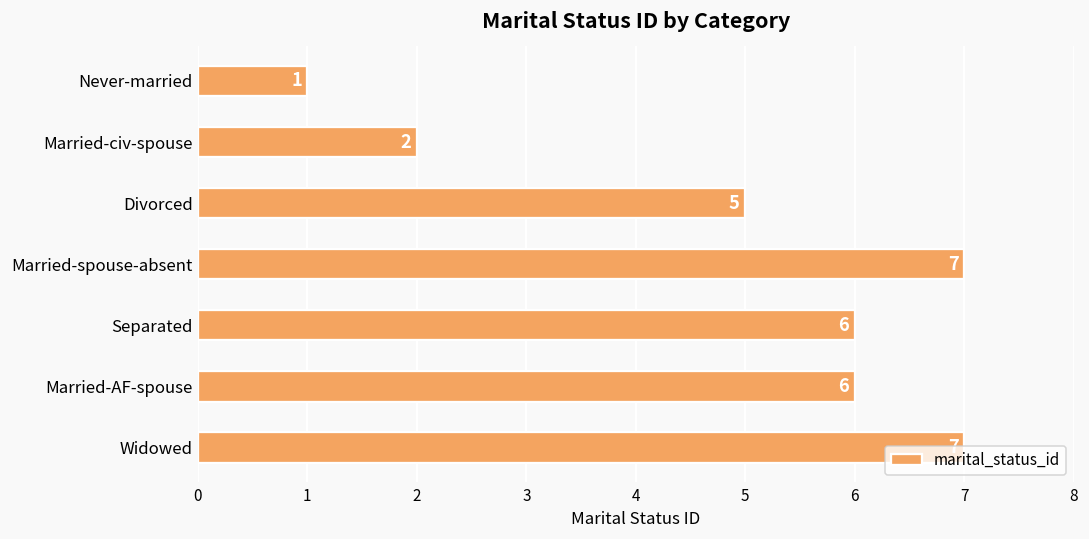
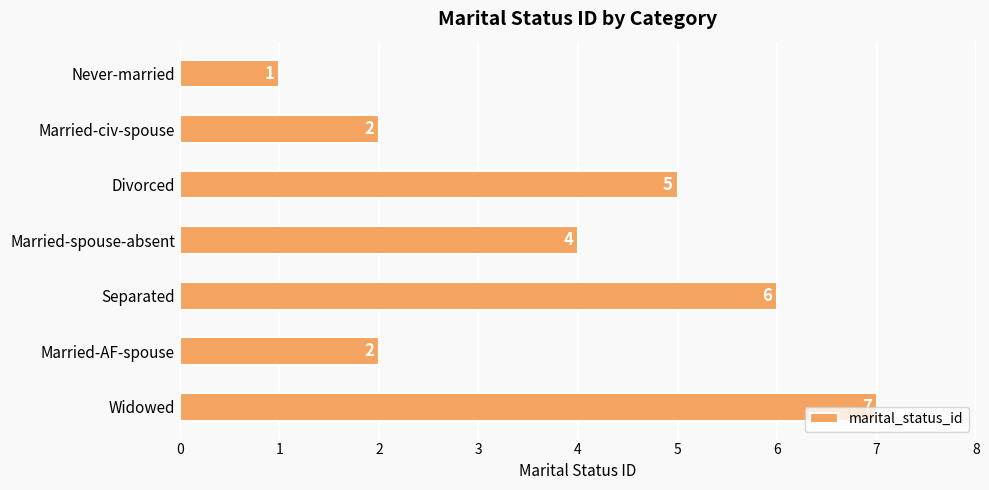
  {
    "Never-married": 1,
    "Married-civ-spouse": 2,
    "Divorced": 5,
-   "Married-spouse-absent": 7,
+   "Married-spouse-absent": 4,
    "Separated": 6,
-   "Married-AF-spouse": 6
+   "Married-AF-spouse": 2
  }
